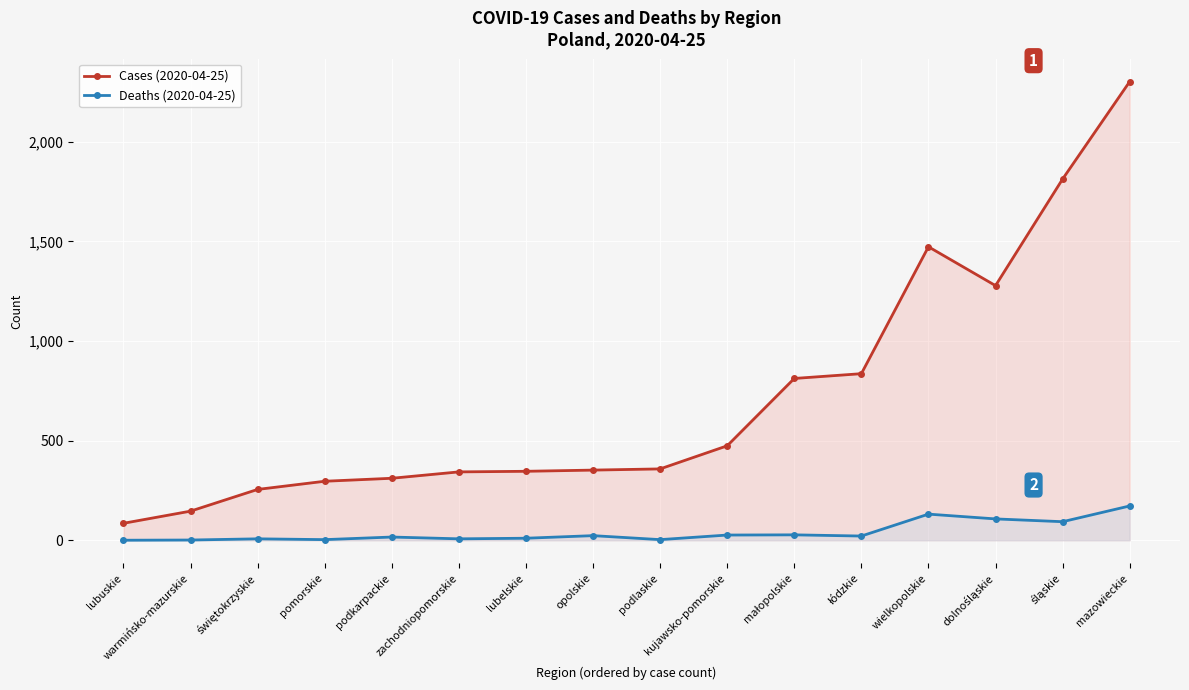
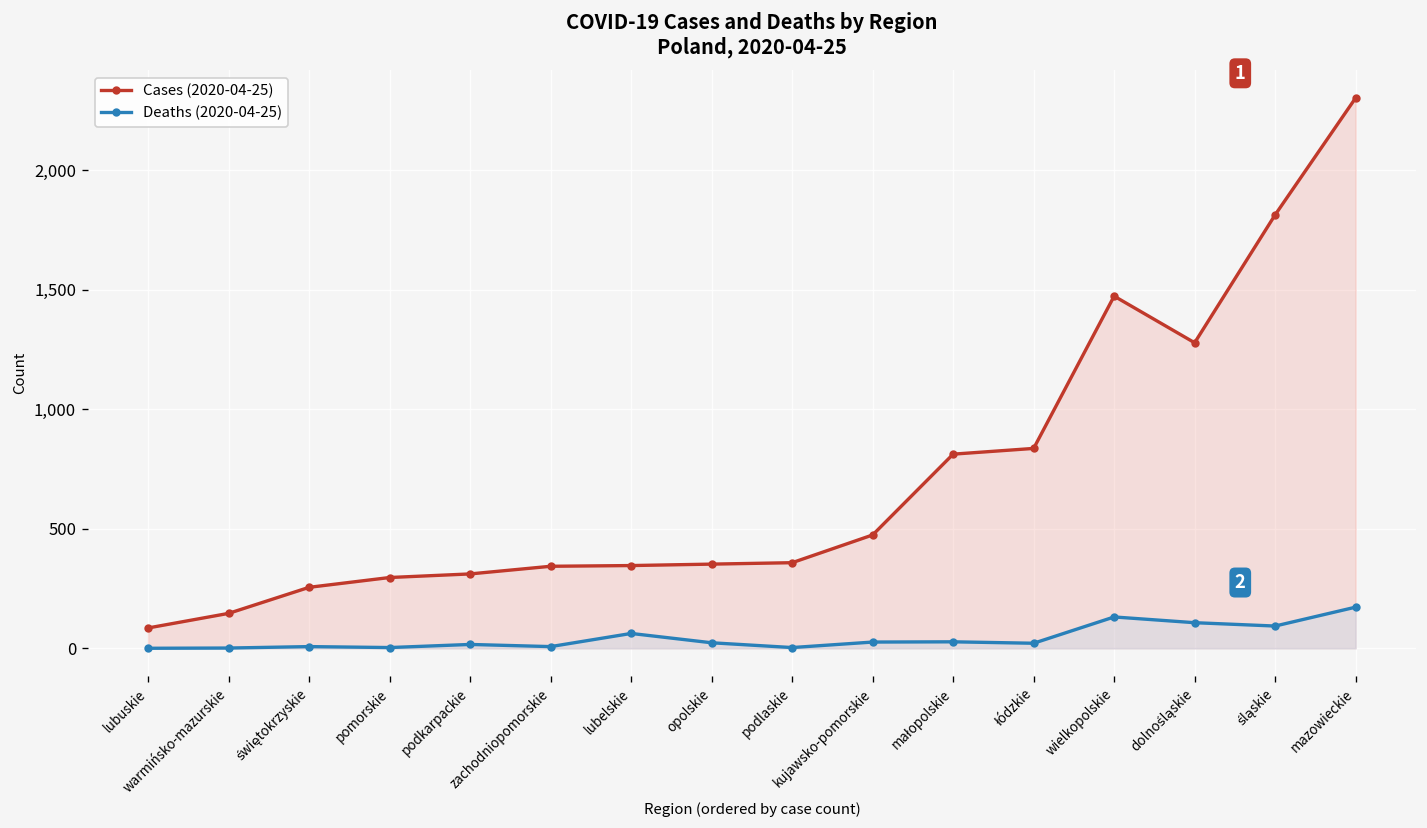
  {
    "Cases (2020-04-25)": {
      "lubuskie": "90",
      "warmińsko-mazurskie": "150",
      "świętokrzyskie": "260",
      "pomorskie": "300",
      "podkarpackie": "310",
      "zachodniopomorskie": "340",
      "lubelskie": "350",
      "opolskie": "350",
      "podlaskie": "360",
      "kujawsko-pomorskie": "470",
      "małopolskie": "810",
      "łódzkie": "840",
      "wielkopolskie": "1,470",
      "dolnośląskie": "1,280",
      "śląskie": "1,810",
      "mazowieckie": "2,300"
    },
    "Deaths (2020-04-25)": {
      "lubuskie": "0",
      "warmińsko-mazurskie": "0",
      "świętokrzyskie": "10",
      "pomorskie": "0",
      "podkarpackie": "20",
      "zachodniopomorskie": "10",
-     "lubelskie": "10",
+     "lubelskie": "60",
      "opolskie": "20",
      "podlaskie": "0",
      "kujawsko-pomorskie": "30",
      "małopolskie": "30",
      "łódzkie": "20",
      "wielkopolskie": "130",
      "dolnośląskie": "110",
      "śląskie": "90",
      "mazowieckie": "170"
    }
  }
